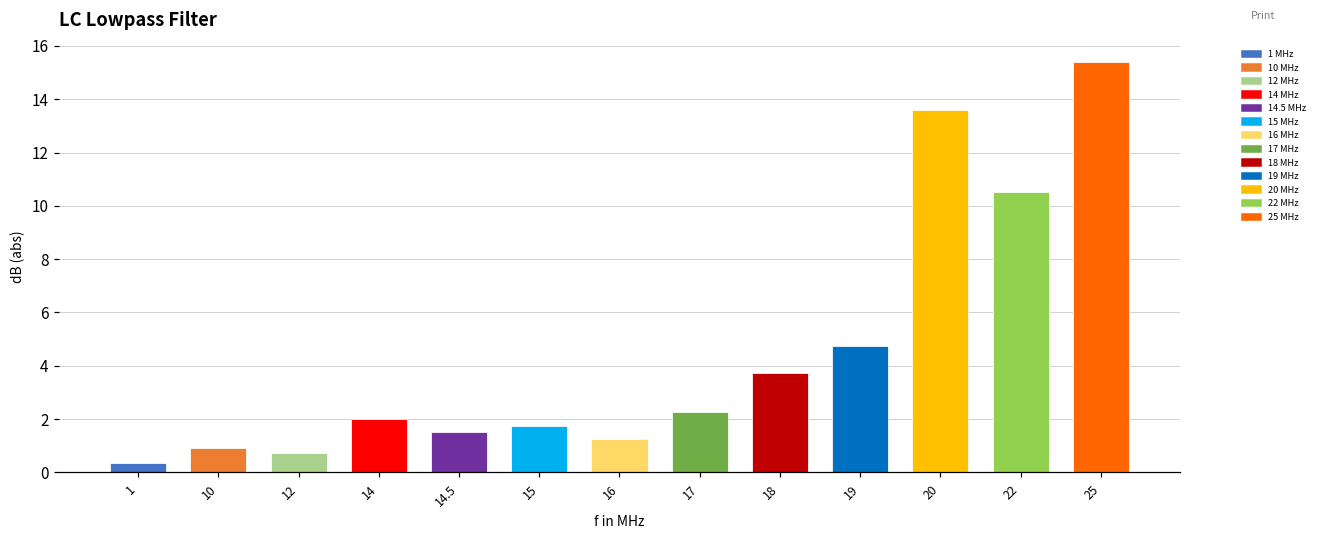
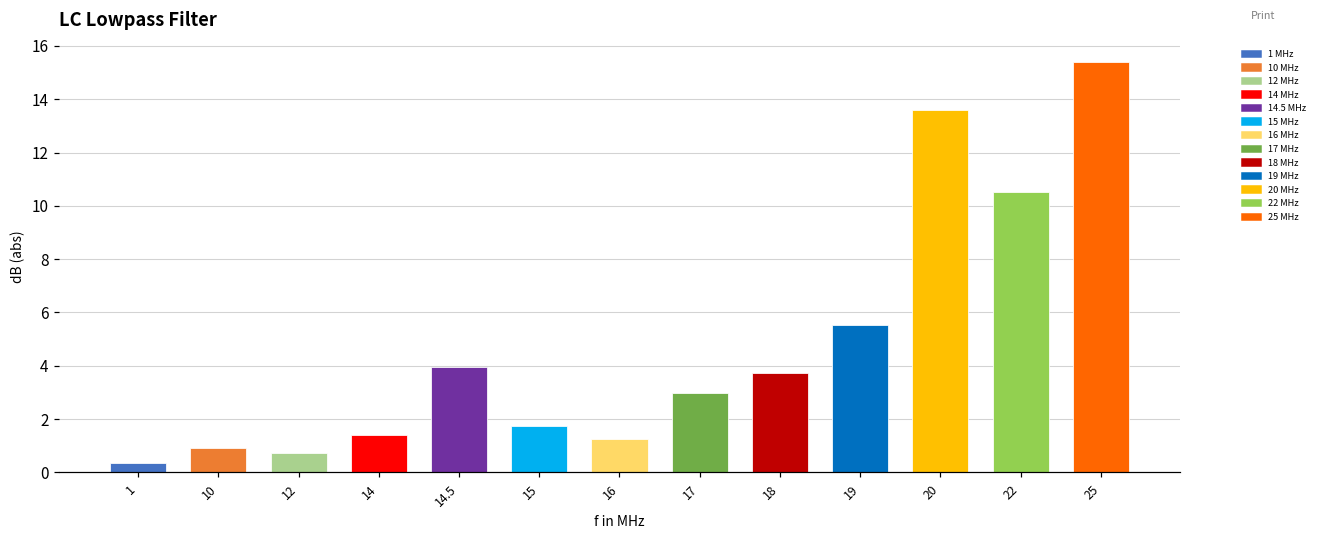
  {
    "1": 0.4,
    "10": 0.9,
    "12": 0.7,
-   "14": 2.0,
-   "14.5": 1.5,
+   "14": 1.4,
+   "14.5": 4.0,
    "15": 1.7,
    "16": 1.2,
-   "17": 2.3,
+   "17": 3.0,
    "18": 3.7,
-   "19": 4.7,
+   "19": 5.5,
    "20": 13.6,
    "22": 10.5,
    "25": 15.4
  }
